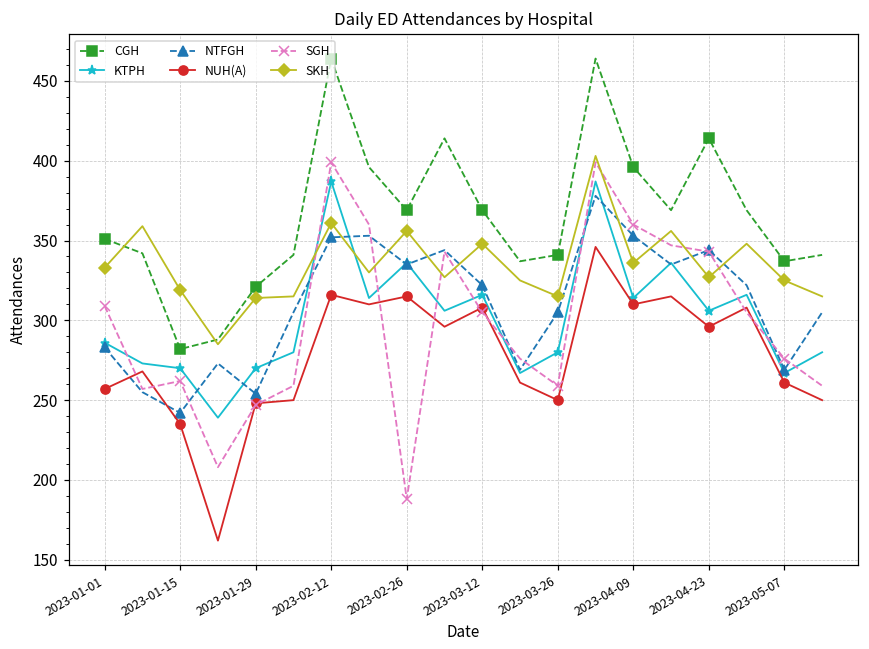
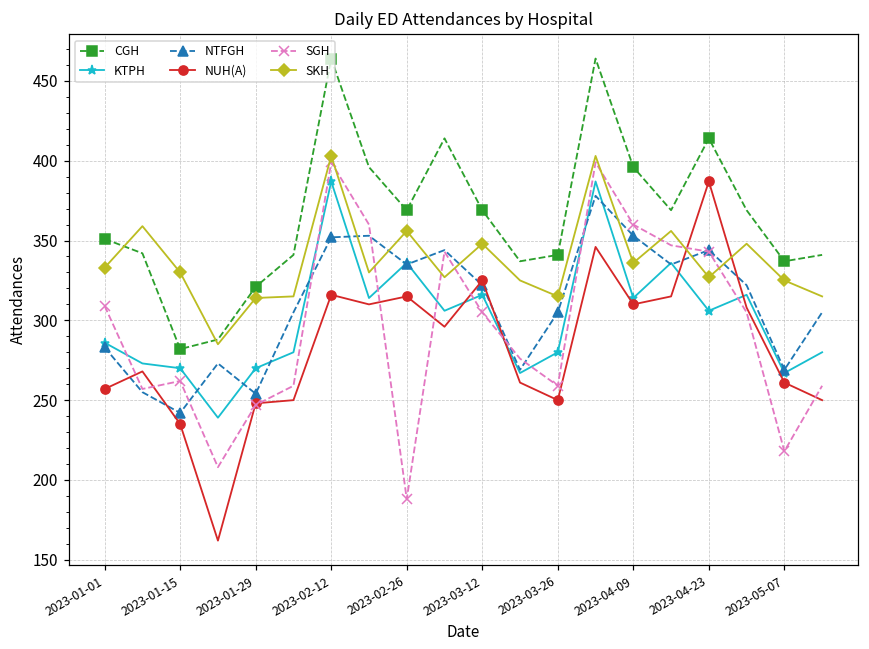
  {
    "CGH": {
      "2023-01-01": 351,
      "2023-01-15": 282,
      "2023-01-29": 321,
      "2023-02-26": 369,
      "2023-03-12": 369,
      "2023-03-26": 341,
      "2023-04-09": 396,
      "2023-04-23": 414,
      "2023-05-07": 337
    },
    "KTPH": {
      "2023-01-01": 286,
      "2023-01-15": 270,
      "2023-01-29": 270,
      "2023-02-12": 387,
      "2023-03-12": 316,
      "2023-03-26": 280,
      "2023-04-09": 314,
      "2023-04-23": 306,
      "2023-05-07": 267
    },
    "NTFGH": {
      "2023-01-01": 283,
      "2023-01-15": 242,
      "2023-01-29": 254,
      "2023-02-12": 352,
      "2023-03-12": 322,
      "2023-03-26": 305,
      "2023-04-09": 353,
      "2023-05-07": 269
    },
    "NUH(A)": {
      "2023-01-01": 257,
      "2023-01-15": 235,
      "2023-02-12": 316,
      "2023-02-26": 315,
-     "2023-03-12": 308,
+     "2023-03-12": 325,
      "2023-03-26": 250,
      "2023-04-09": 310,
-     "2023-04-23": 296,
+     "2023-04-23": 387,
      "2023-05-07": 261
    },
    "SGH": {
      "2023-01-01": 309,
      "2023-01-15": 262,
      "2023-02-12": 399,
      "2023-02-26": 188,
      "2023-03-12": 305,
      "2023-03-26": 259,
      "2023-04-09": 360,
-     "2023-05-07": 276
+     "2023-05-07": 218
    },
    "SKH": {
      "2023-01-01": 333,
-     "2023-01-15": 319,
+     "2023-01-15": 330,
      "2023-01-29": 314,
-     "2023-02-12": 361,
+     "2023-02-12": 403,
      "2023-02-26": 356,
      "2023-03-12": 348,
      "2023-03-26": 315,
      "2023-04-09": 336,
      "2023-04-23": 327,
      "2023-05-07": 325
    }
  }
